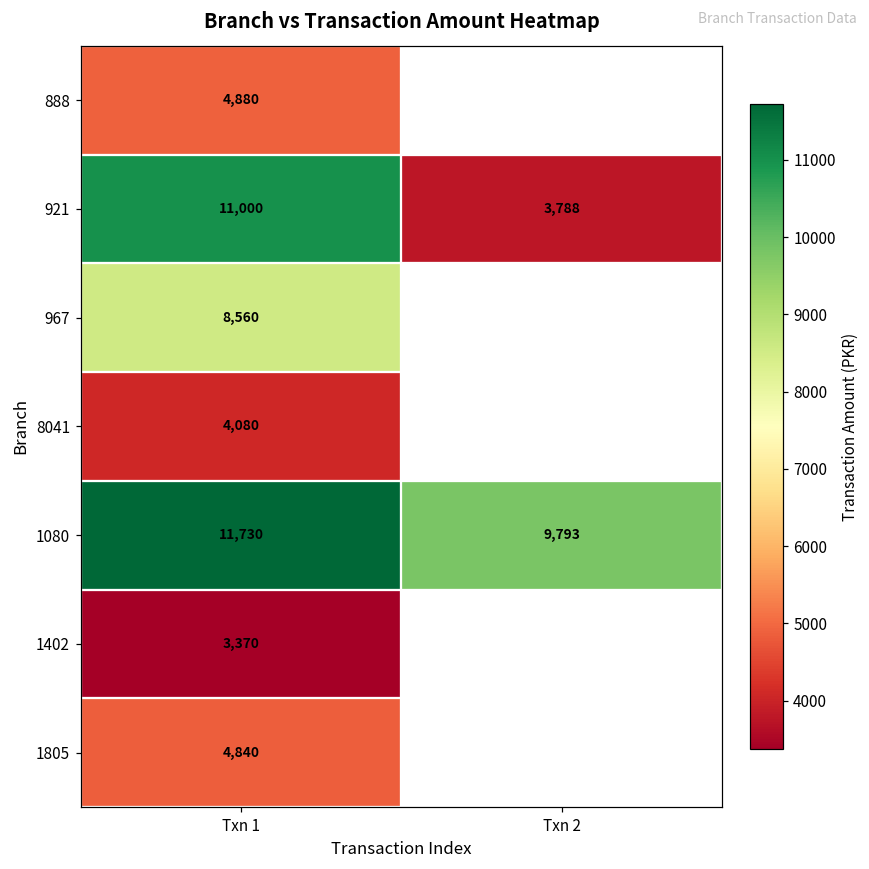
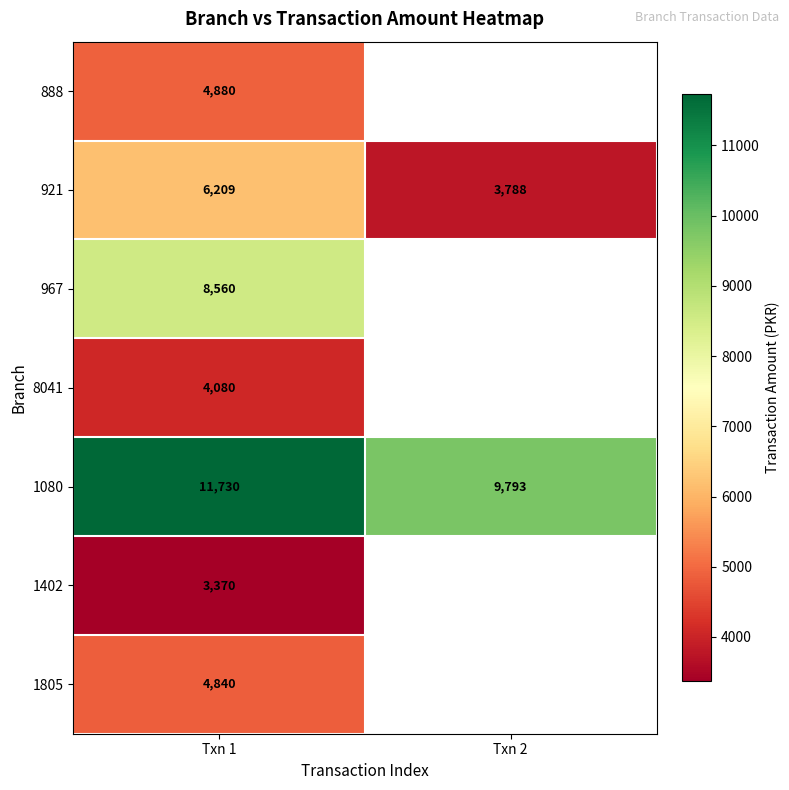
  {
    "888": {
      "Txn 1": "4,880"
    },
    "921": {
-     "Txn 1": "11,000",
+     "Txn 1": "6,209",
      "Txn 2": "3,788"
    },
    "967": {
      "Txn 1": "8,560"
    },
    "8041": {
      "Txn 1": "4,080"
    },
    "1080": {
      "Txn 1": "11,730",
      "Txn 2": "9,793"
    },
    "1402": {
      "Txn 1": "3,370"
    },
    "1805": {
      "Txn 1": "4,840"
    }
  }
